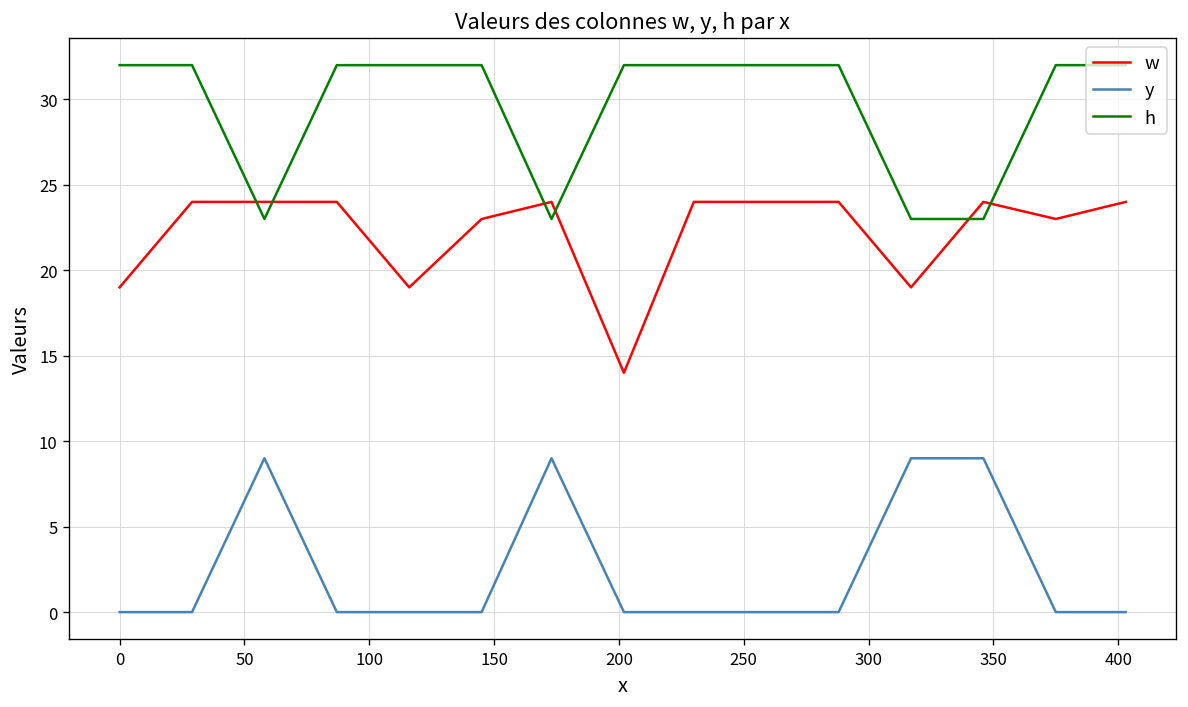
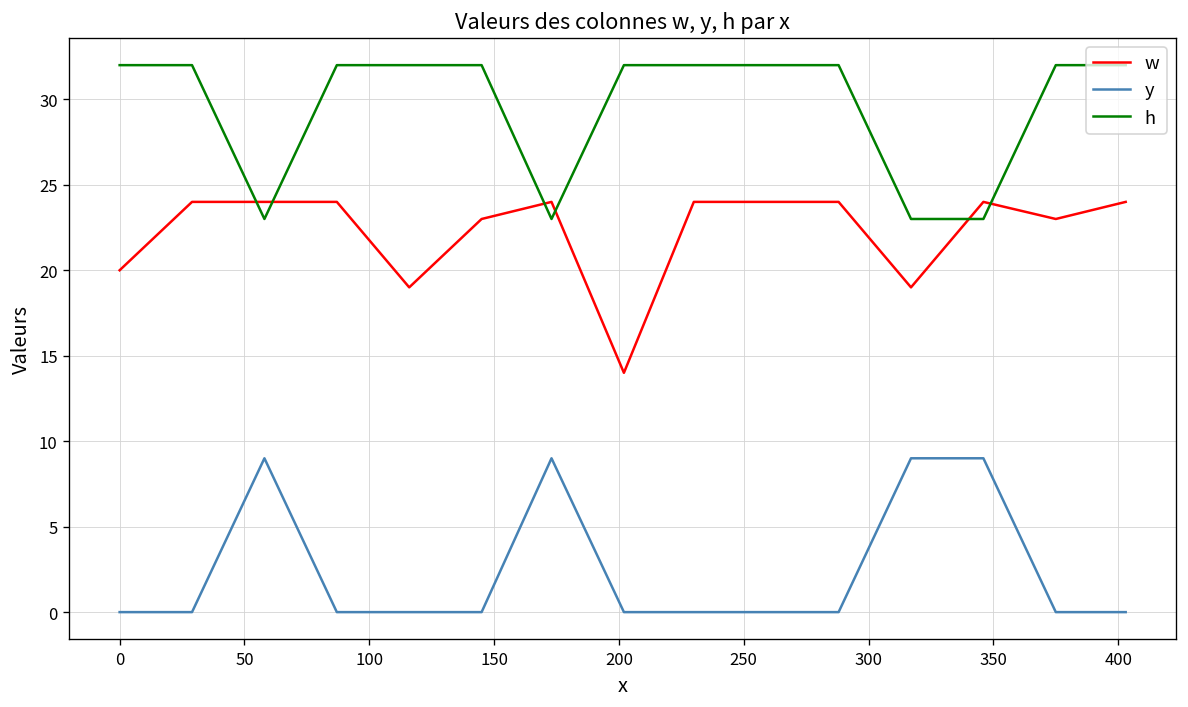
  {
    "w": {
-     "0": 19
+     "0": 20
    },
    "y": {
      "0": 0
    },
    "h": {
      "0": 32
    }
  }
